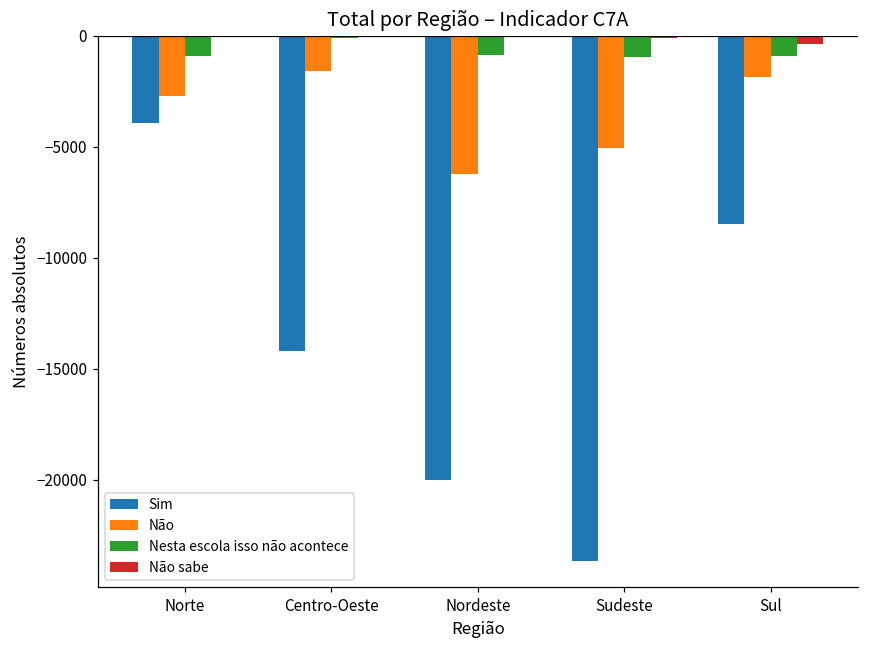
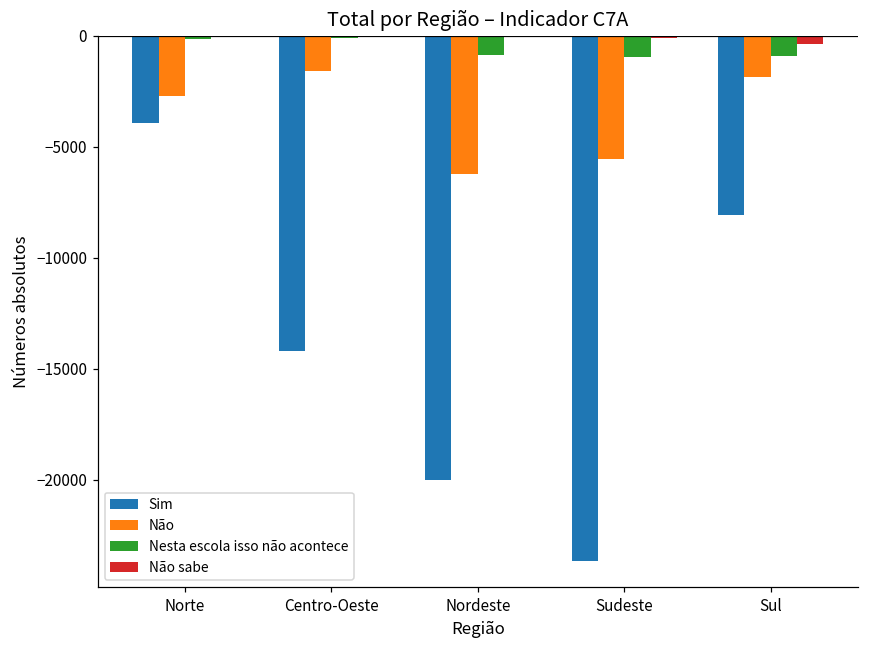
  {
    "Sim": {
      "Norte": -4000,
      "Centro-Oeste": -14200,
      "Nordeste": -20000,
      "Sudeste": -23600,
-     "Sul": -8500
+     "Sul": -8100
    },
    "Não": {
      "Norte": -2700,
      "Centro-Oeste": -1600,
      "Nordeste": -6200,
-     "Sudeste": -5000,
+     "Sudeste": -5600,
      "Sul": -1900
    },
    "Nesta escola isso não acontece": {
-     "Norte": -900,
+     "Norte": -200,
      "Nordeste": -900,
      "Sudeste": -1000,
      "Sul": -900
    },
    "Não sabe": {
      "Sul": -400
    }
  }
